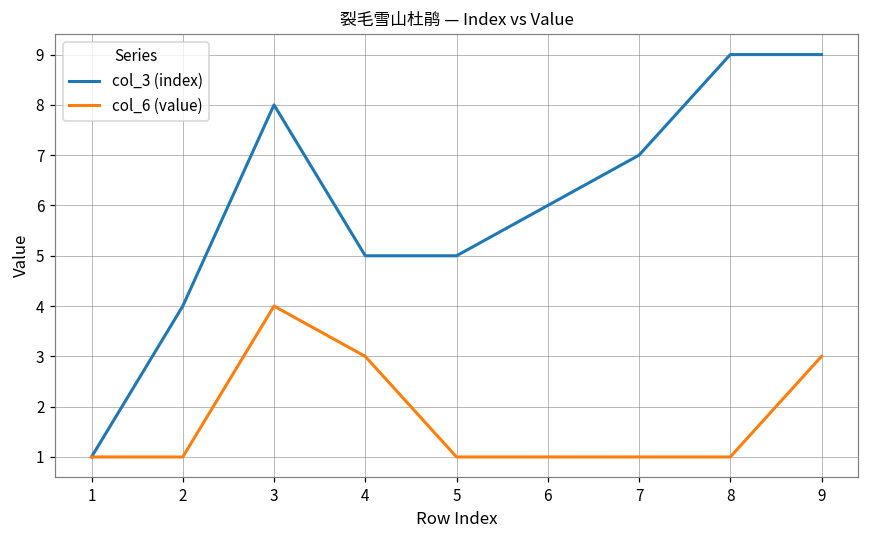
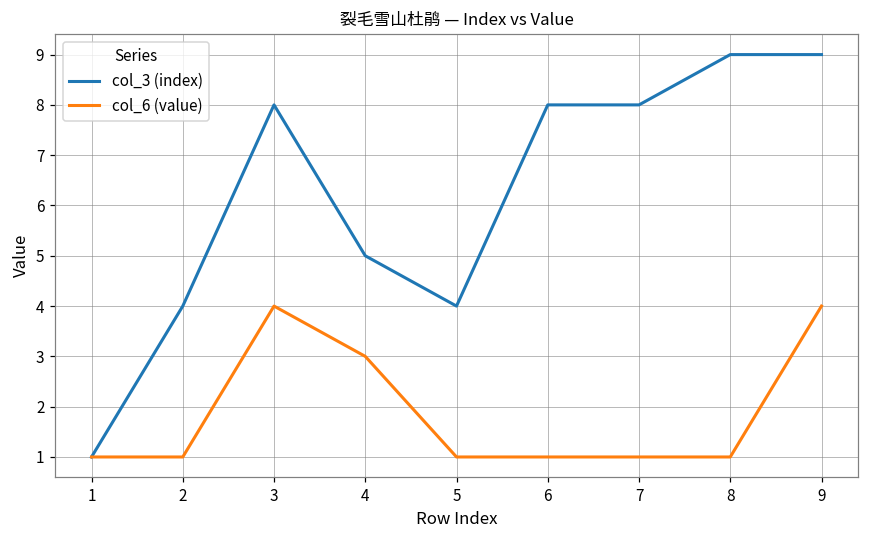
  {
    "col_3 (index)": {
      "2": 4,
      "3": 8,
      "4": 5,
-     "5": 5,
-     "6": 6,
-     "7": 7,
+     "5": 4,
+     "6": 8,
+     "7": 8,
      "8": 9,
      "9": 9
    },
    "col_6 (value)": {
      "2": 1,
      "3": 4,
      "4": 3,
      "5": 1,
      "6": 1,
      "7": 1,
      "8": 1,
-     "9": 3
+     "9": 4
    }
  }
